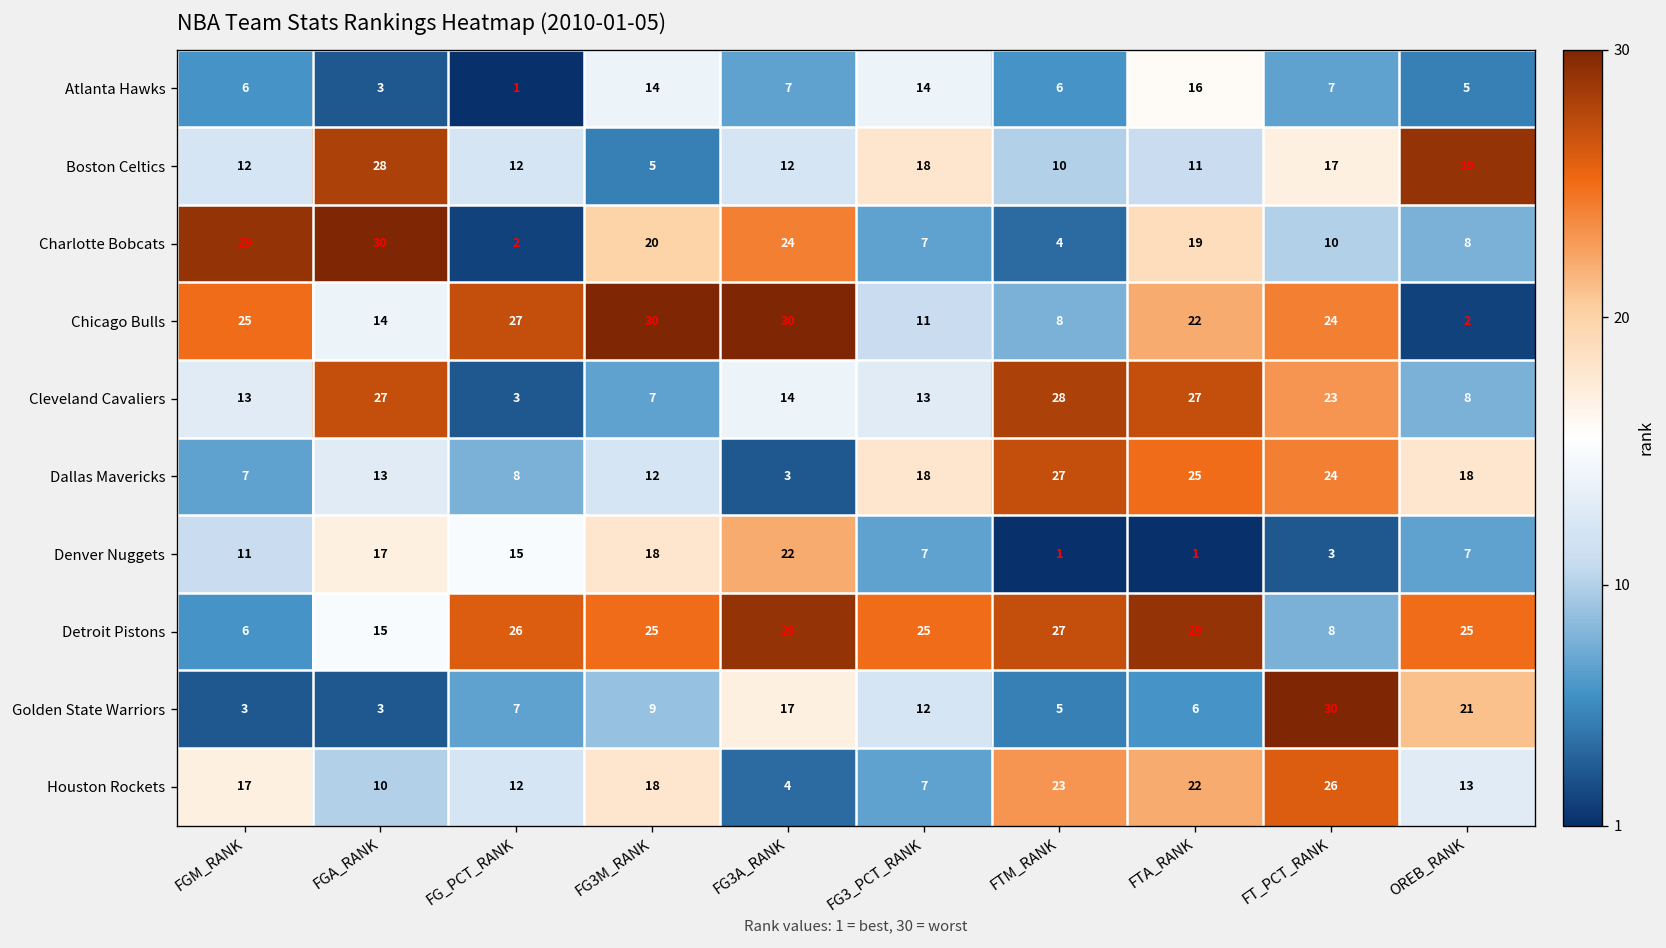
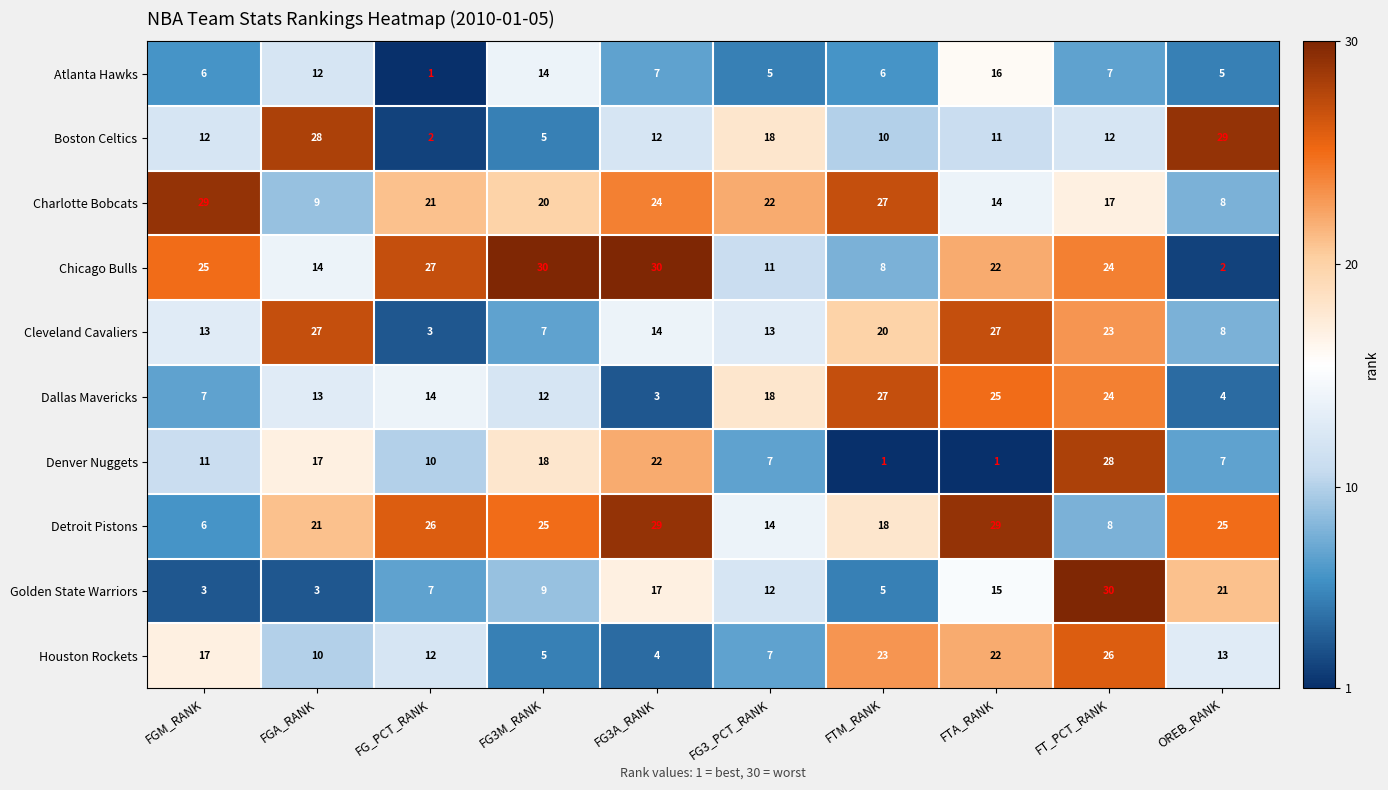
  {
    "Atlanta Hawks": {
      "FGM_RANK": 6,
-     "FGA_RANK": 3,
+     "FGA_RANK": 12,
      "FG_PCT_RANK": 1,
      "FG3M_RANK": 14,
      "FG3A_RANK": 7,
-     "FG3_PCT_RANK": 14,
+     "FG3_PCT_RANK": 5,
      "FTM_RANK": 6,
      "FTA_RANK": 16,
      "FT_PCT_RANK": 7,
      "OREB_RANK": 5
    },
    "Boston Celtics": {
      "FGM_RANK": 12,
      "FGA_RANK": 28,
-     "FG_PCT_RANK": 12,
+     "FG_PCT_RANK": 2,
      "FG3M_RANK": 5,
      "FG3A_RANK": 12,
      "FG3_PCT_RANK": 18,
      "FTM_RANK": 10,
      "FTA_RANK": 11,
-     "FT_PCT_RANK": 17,
+     "FT_PCT_RANK": 12,
      "OREB_RANK": 29
    },
    "Charlotte Bobcats": {
      "FGM_RANK": 29,
-     "FGA_RANK": 30,
-     "FG_PCT_RANK": 2,
+     "FGA_RANK": 9,
+     "FG_PCT_RANK": 21,
      "FG3M_RANK": 20,
      "FG3A_RANK": 24,
-     "FG3_PCT_RANK": 7,
-     "FTM_RANK": 4,
-     "FTA_RANK": 19,
-     "FT_PCT_RANK": 10,
+     "FG3_PCT_RANK": 22,
+     "FTM_RANK": 27,
+     "FTA_RANK": 14,
+     "FT_PCT_RANK": 17,
      "OREB_RANK": 8
    },
    "Chicago Bulls": {
      "FGM_RANK": 25,
      "FGA_RANK": 14,
      "FG_PCT_RANK": 27,
      "FG3M_RANK": 30,
      "FG3A_RANK": 30,
      "FG3_PCT_RANK": 11,
      "FTM_RANK": 8,
      "FTA_RANK": 22,
      "FT_PCT_RANK": 24,
      "OREB_RANK": 2
    },
    "Cleveland Cavaliers": {
      "FGM_RANK": 13,
      "FGA_RANK": 27,
      "FG_PCT_RANK": 3,
      "FG3M_RANK": 7,
      "FG3A_RANK": 14,
      "FG3_PCT_RANK": 13,
-     "FTM_RANK": 28,
+     "FTM_RANK": 20,
      "FTA_RANK": 27,
      "FT_PCT_RANK": 23,
      "OREB_RANK": 8
    },
    "Dallas Mavericks": {
      "FGM_RANK": 7,
      "FGA_RANK": 13,
-     "FG_PCT_RANK": 8,
+     "FG_PCT_RANK": 14,
      "FG3M_RANK": 12,
      "FG3A_RANK": 3,
      "FG3_PCT_RANK": 18,
      "FTM_RANK": 27,
      "FTA_RANK": 25,
      "FT_PCT_RANK": 24,
-     "OREB_RANK": 18
+     "OREB_RANK": 4
    },
    "Denver Nuggets": {
      "FGM_RANK": 11,
      "FGA_RANK": 17,
-     "FG_PCT_RANK": 15,
+     "FG_PCT_RANK": 10,
      "FG3M_RANK": 18,
      "FG3A_RANK": 22,
      "FG3_PCT_RANK": 7,
      "FTM_RANK": 1,
      "FTA_RANK": 1,
-     "FT_PCT_RANK": 3,
+     "FT_PCT_RANK": 28,
      "OREB_RANK": 7
    },
    "Detroit Pistons": {
      "FGM_RANK": 6,
-     "FGA_RANK": 15,
+     "FGA_RANK": 21,
      "FG_PCT_RANK": 26,
      "FG3M_RANK": 25,
      "FG3A_RANK": 29,
-     "FG3_PCT_RANK": 25,
-     "FTM_RANK": 27,
+     "FG3_PCT_RANK": 14,
+     "FTM_RANK": 18,
      "FTA_RANK": 29,
      "FT_PCT_RANK": 8,
      "OREB_RANK": 25
    },
    "Golden State Warriors": {
      "FGM_RANK": 3,
      "FGA_RANK": 3,
      "FG_PCT_RANK": 7,
      "FG3M_RANK": 9,
      "FG3A_RANK": 17,
      "FG3_PCT_RANK": 12,
      "FTM_RANK": 5,
-     "FTA_RANK": 6,
+     "FTA_RANK": 15,
      "FT_PCT_RANK": 30,
      "OREB_RANK": 21
    },
    "Houston Rockets": {
      "FGM_RANK": 17,
      "FGA_RANK": 10,
      "FG_PCT_RANK": 12,
-     "FG3M_RANK": 18,
+     "FG3M_RANK": 5,
      "FG3A_RANK": 4,
      "FG3_PCT_RANK": 7,
      "FTM_RANK": 23,
      "FTA_RANK": 22,
      "FT_PCT_RANK": 26,
      "OREB_RANK": 13
    }
  }
